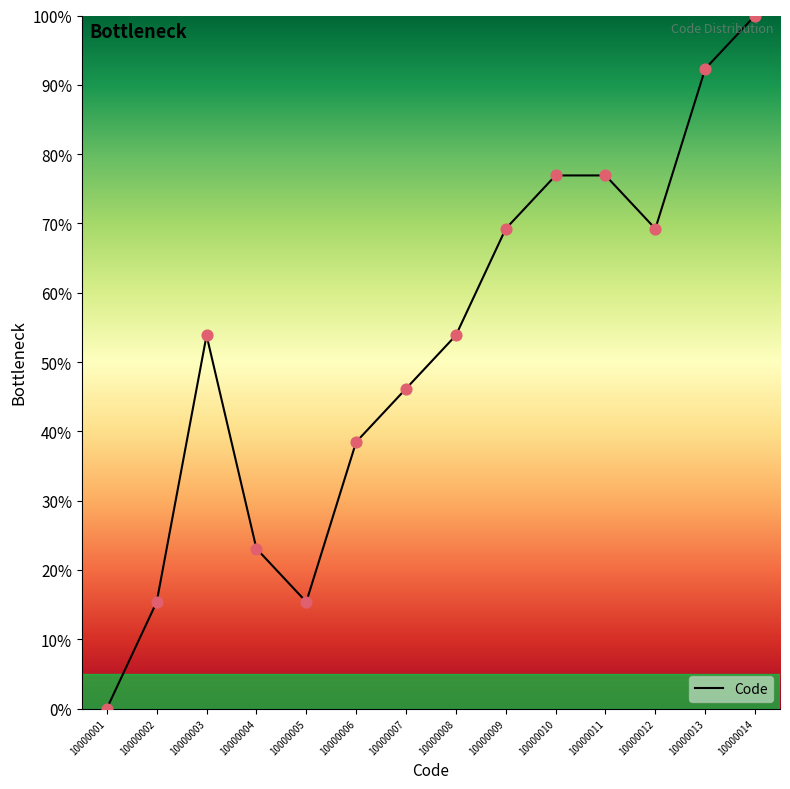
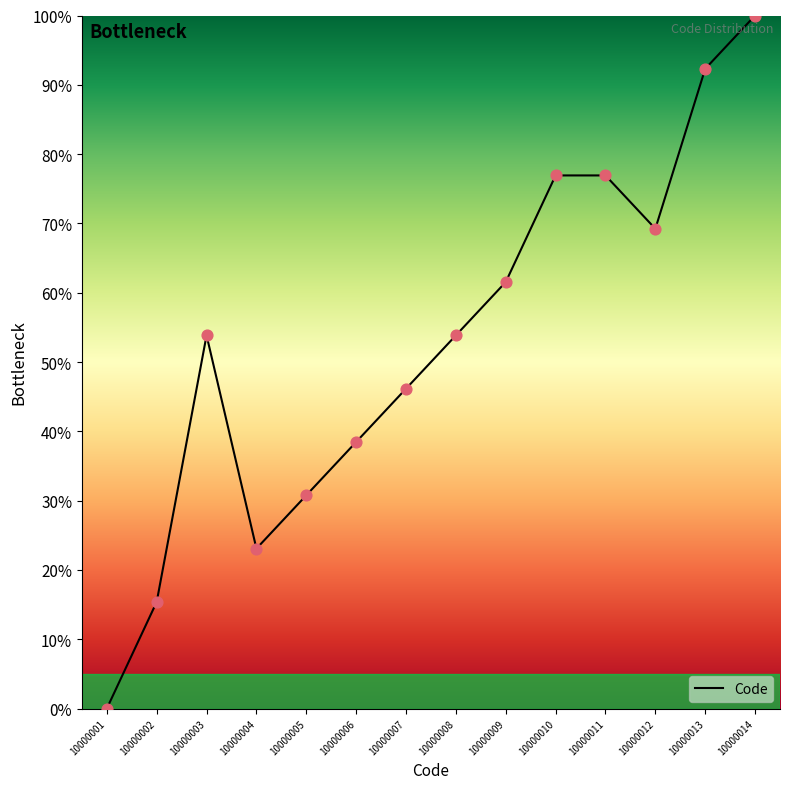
  {
    "10000002": "15%",
    "10000003": "54%",
    "10000004": "23%",
-   "10000005": "15%",
+   "10000005": "31%",
    "10000006": "38%",
    "10000007": "46%",
    "10000008": "54%",
-   "10000009": "69%",
+   "10000009": "62%",
    "10000010": "77%",
    "10000011": "77%",
    "10000012": "69%",
    "10000013": "92%",
    "10000014": "100%"
  }
